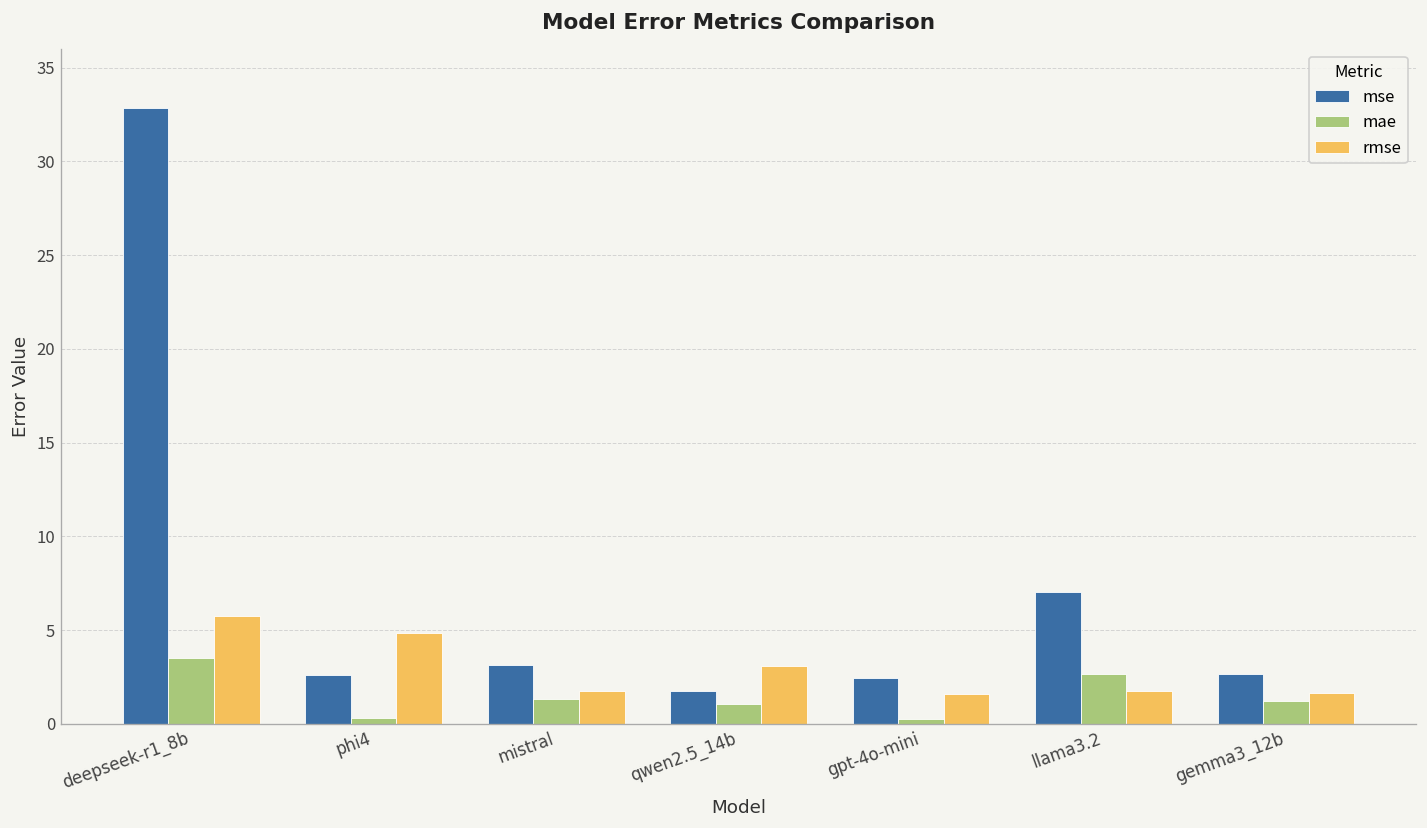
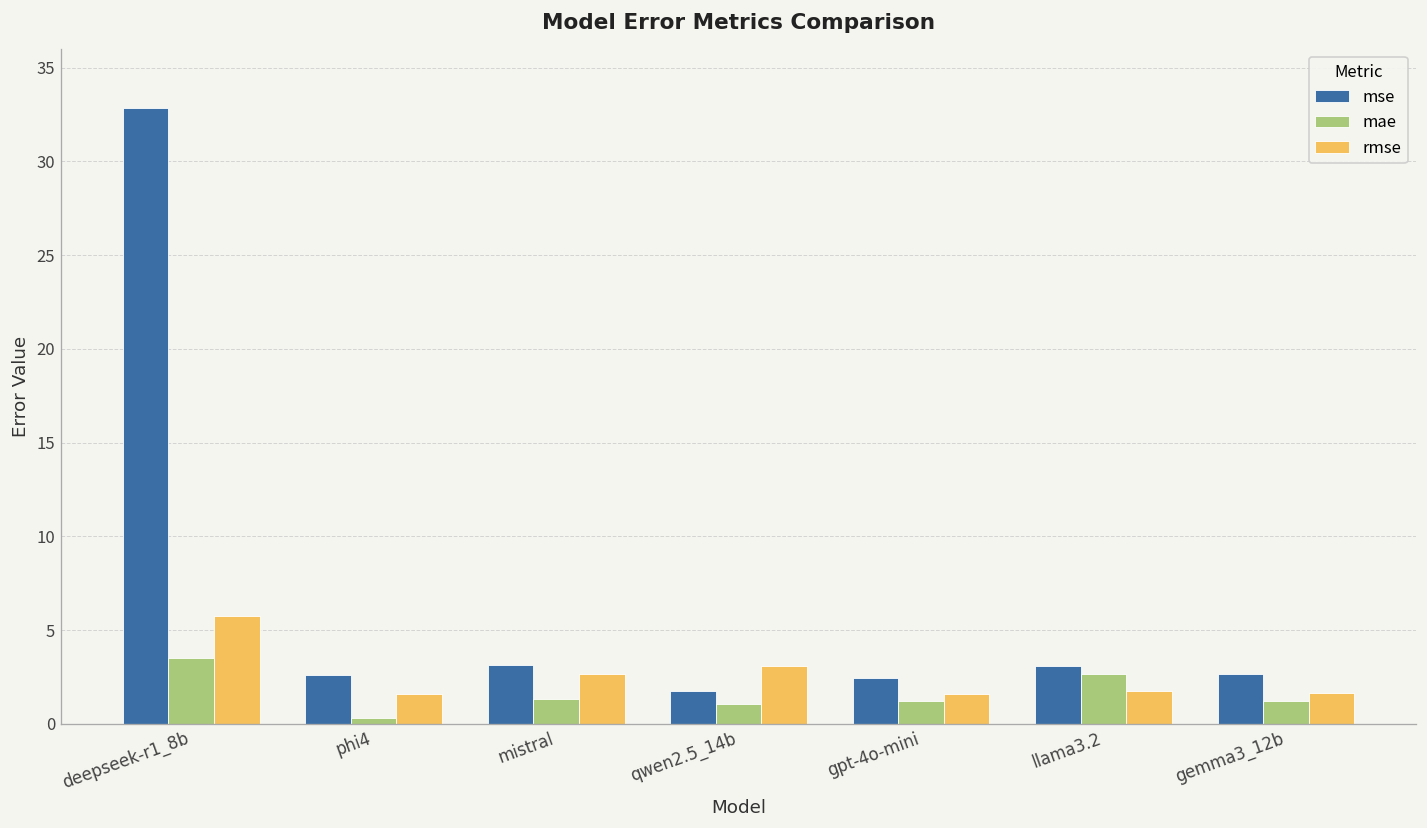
  {
    "mse": {
      "deepseek-r1_8b": 32.8,
      "phi4": 2.6,
      "mistral": 3.1,
      "qwen2.5_14b": 1.8,
      "gpt-4o-mini": 2.5,
-     "llama3.2": 7.0,
+     "llama3.2": 3.1,
      "gemma3_12b": 2.7
    },
    "mae": {
      "deepseek-r1_8b": 3.5,
      "phi4": 0.3,
      "mistral": 1.3,
      "qwen2.5_14b": 1.1,
-     "gpt-4o-mini": 0.3,
+     "gpt-4o-mini": 1.2,
      "llama3.2": 2.6,
      "gemma3_12b": 1.2
    },
    "rmse": {
      "deepseek-r1_8b": 5.7,
-     "phi4": 4.9,
-     "mistral": 1.8,
+     "phi4": 1.6,
+     "mistral": 2.6,
      "qwen2.5_14b": 3.1,
      "gpt-4o-mini": 1.6,
      "llama3.2": 1.8,
      "gemma3_12b": 1.6
    }
  }
